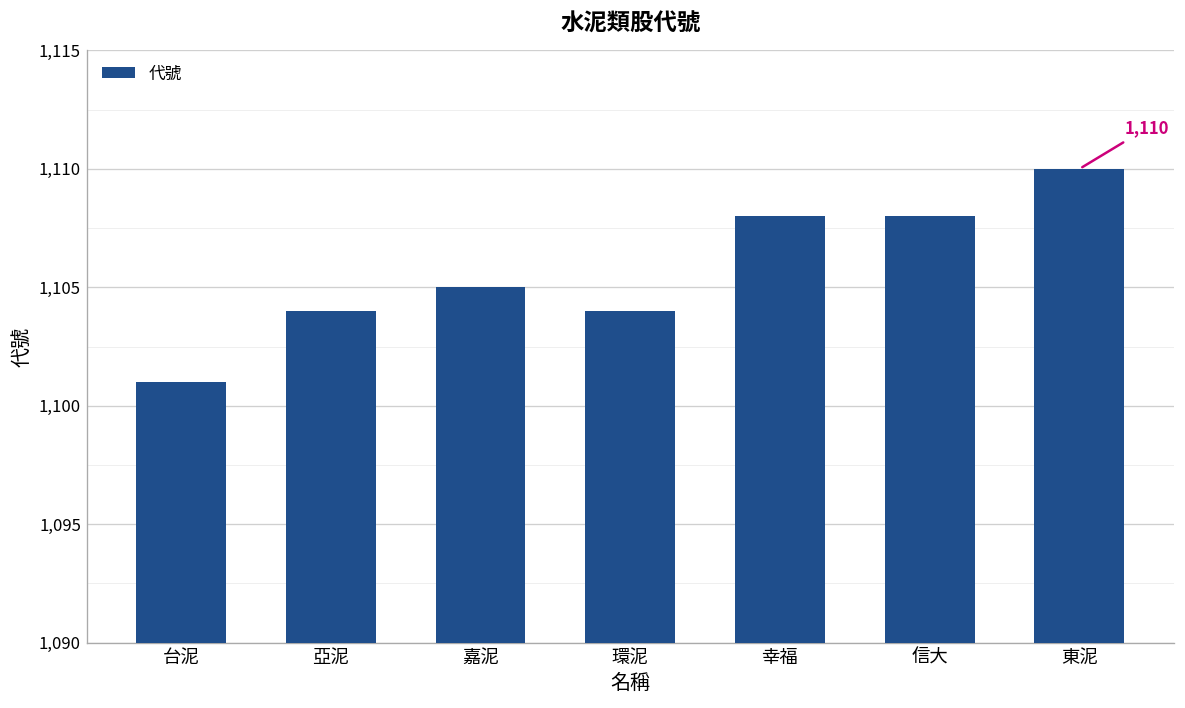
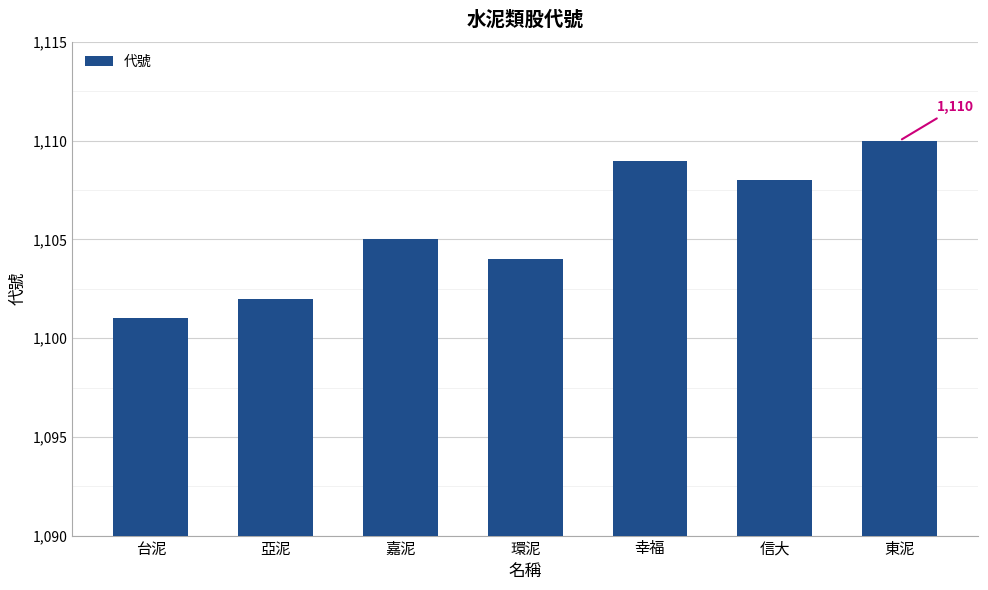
  {
    "台泥": "1,101",
-   "亞泥": "1,104",
+   "亞泥": "1,102",
    "嘉泥": "1,105",
    "環泥": "1,104",
-   "幸福": "1,108",
+   "幸福": "1,109",
    "信大": "1,108"
  }
